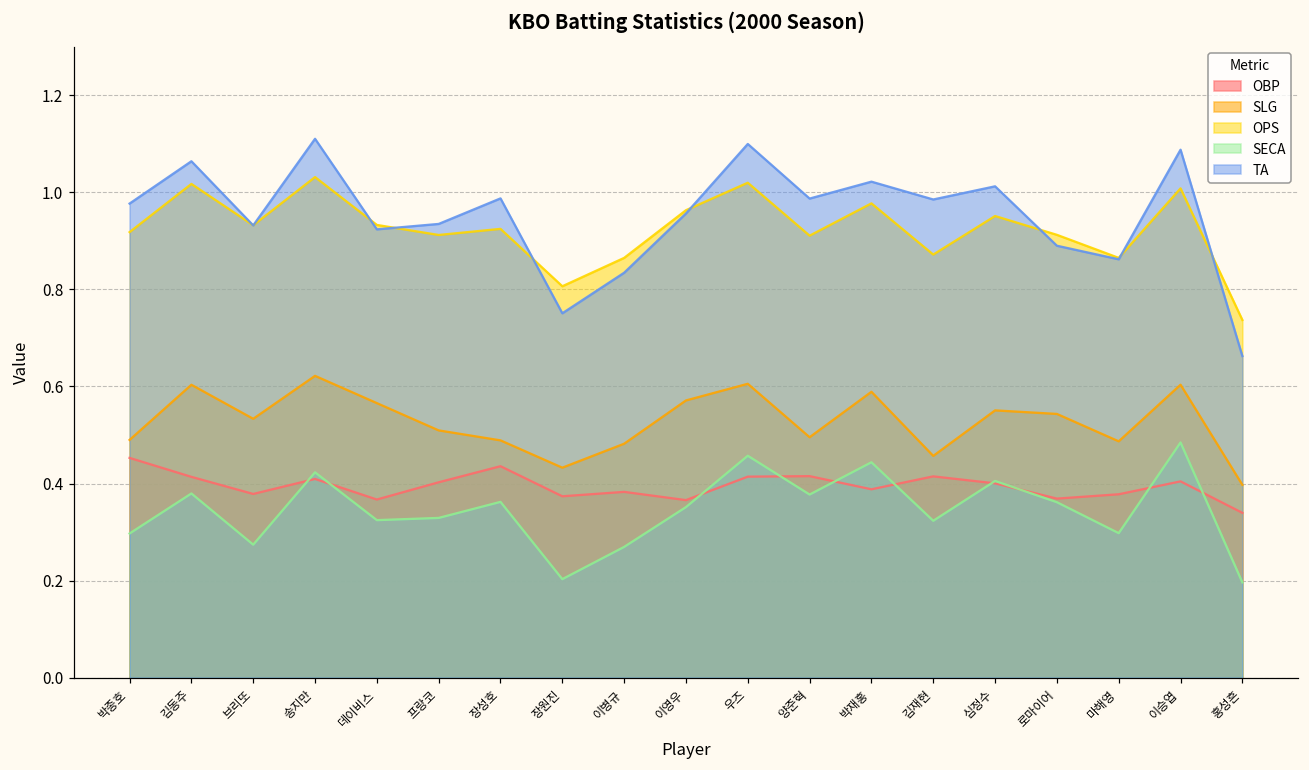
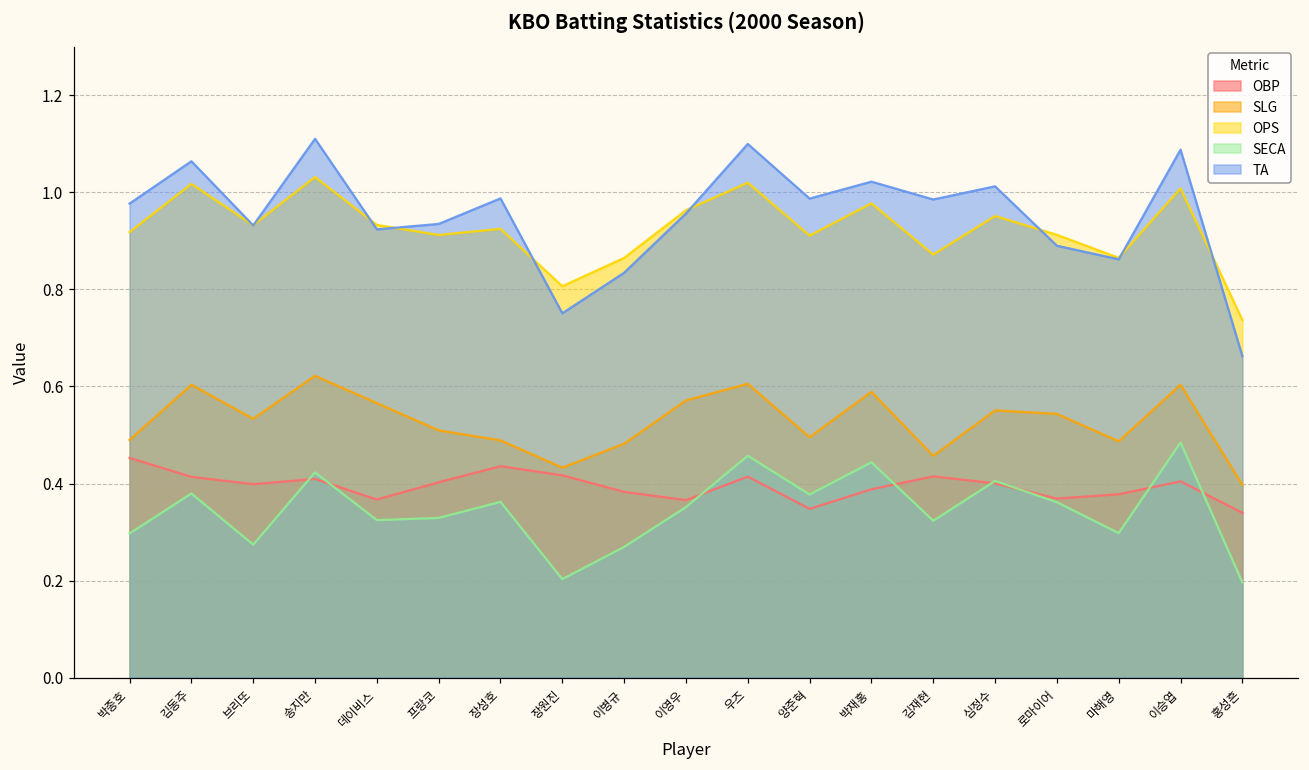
  {
    "OBP": {
      "박종호": 0.45,
      "김동주": 0.41,
-     "브리또": 0.38,
+     "브리또": 0.40,
      "송지만": 0.41,
      "데이비스": 0.37,
      "프랑코": 0.40,
      "장성호": 0.44,
-     "장원진": 0.37,
+     "장원진": 0.42,
      "이병규": 0.38,
      "이영우": 0.37,
      "우즈": 0.41,
-     "양준혁": 0.42,
+     "양준혁": 0.35,
      "박재홍": 0.39,
      "김재현": 0.41,
      "로마이어": 0.37,
      "마해영": 0.38,
      "이승엽": 0.40,
      "홍성흔": 0.34
    },
    "SECA": {
      "박종호": 0.30,
      "김동주": 0.38,
      "브리또": 0.27,
      "송지만": 0.42,
      "데이비스": 0.32,
      "프랑코": 0.33,
      "장성호": 0.36,
      "장원진": 0.20,
      "이병규": 0.27,
      "이영우": 0.35,
      "우즈": 0.46,
      "양준혁": 0.38,
      "박재홍": 0.44,
      "김재현": 0.32,
      "로마이어": 0.36,
      "마해영": 0.30,
      "이승엽": 0.48,
      "홍성흔": 0.20
    },
    "TA": {
      "박종호": 0.98,
      "김동주": 1.06,
      "송지만": 1.11,
      "데이비스": 0.92,
      "프랑코": 0.93,
      "장성호": 0.99,
      "장원진": 0.75,
      "이병규": 0.83,
      "이영우": 0.96,
      "우즈": 1.10,
      "양준혁": 0.99,
      "박재홍": 1.02,
      "김재현": 0.99,
      "심정수": 1.01,
      "로마이어": 0.89,
      "이승엽": 1.09,
      "홍성흔": 0.66
    }
  }
